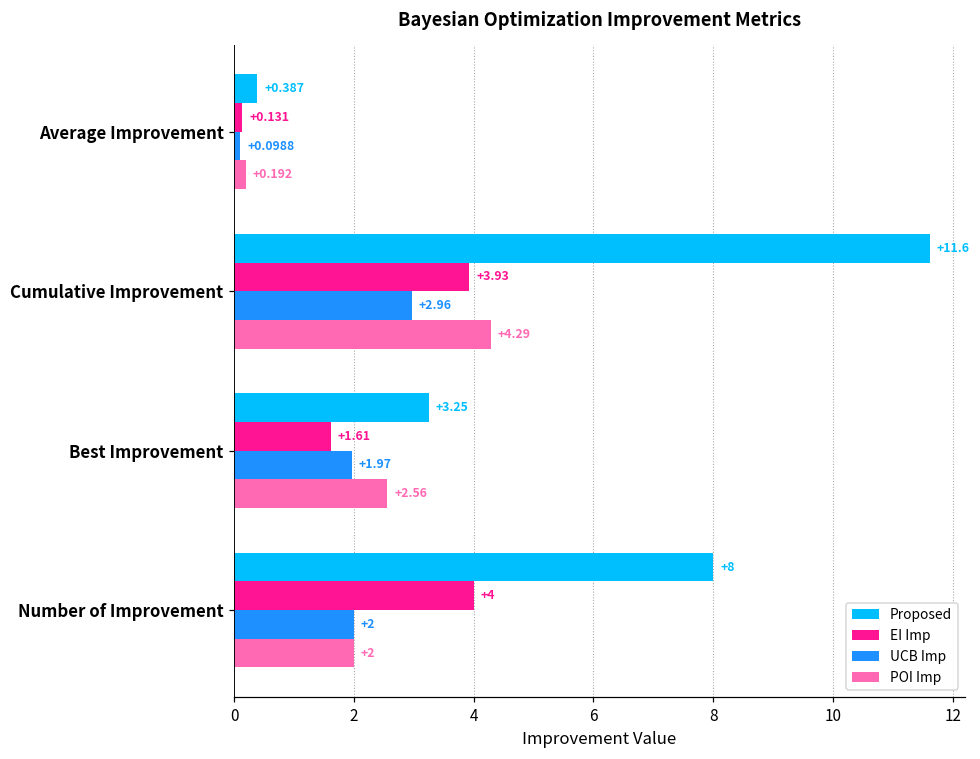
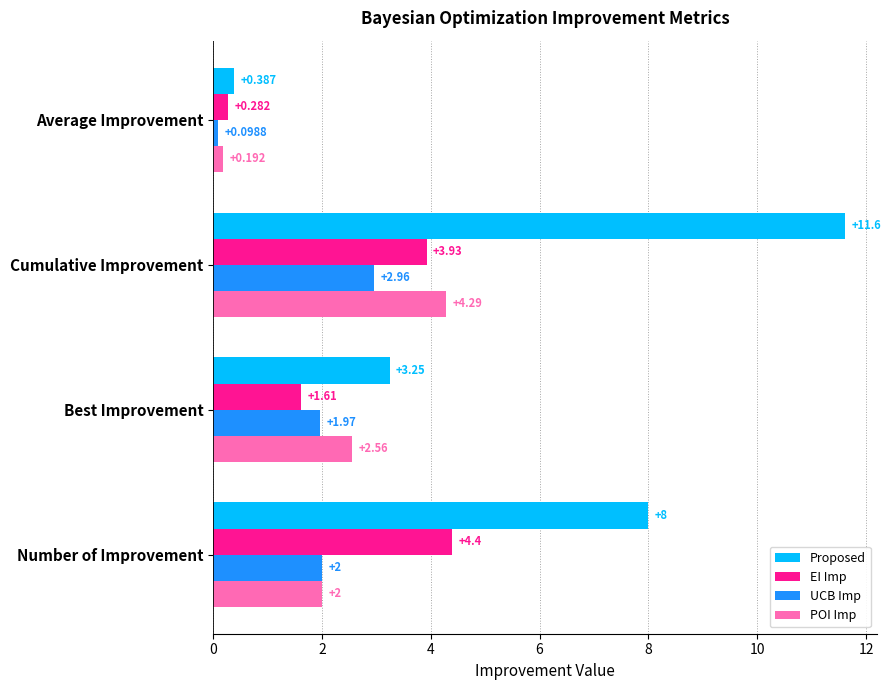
  {
    "EI Imp": {
-     "Average Improvement": "+0.131",
+     "Average Improvement": "+0.282",
      "Cumulative Improvement": "+3.93",
      "Best Improvement": "+1.61",
-     "Number of Improvement": "+4"
+     "Number of Improvement": "+4.4"
    },
    "POI Imp": {
      "Average Improvement": "+0.192",
      "Cumulative Improvement": "+4.29",
      "Best Improvement": "+2.56",
      "Number of Improvement": "+2"
    }
  }
